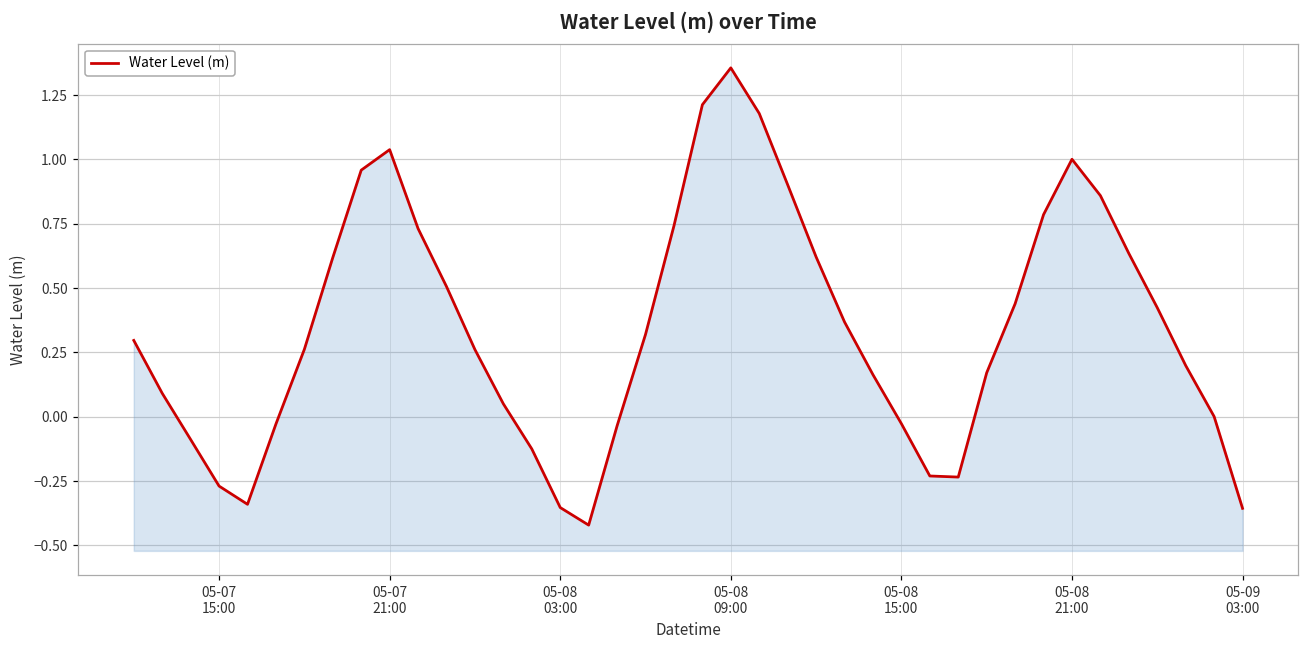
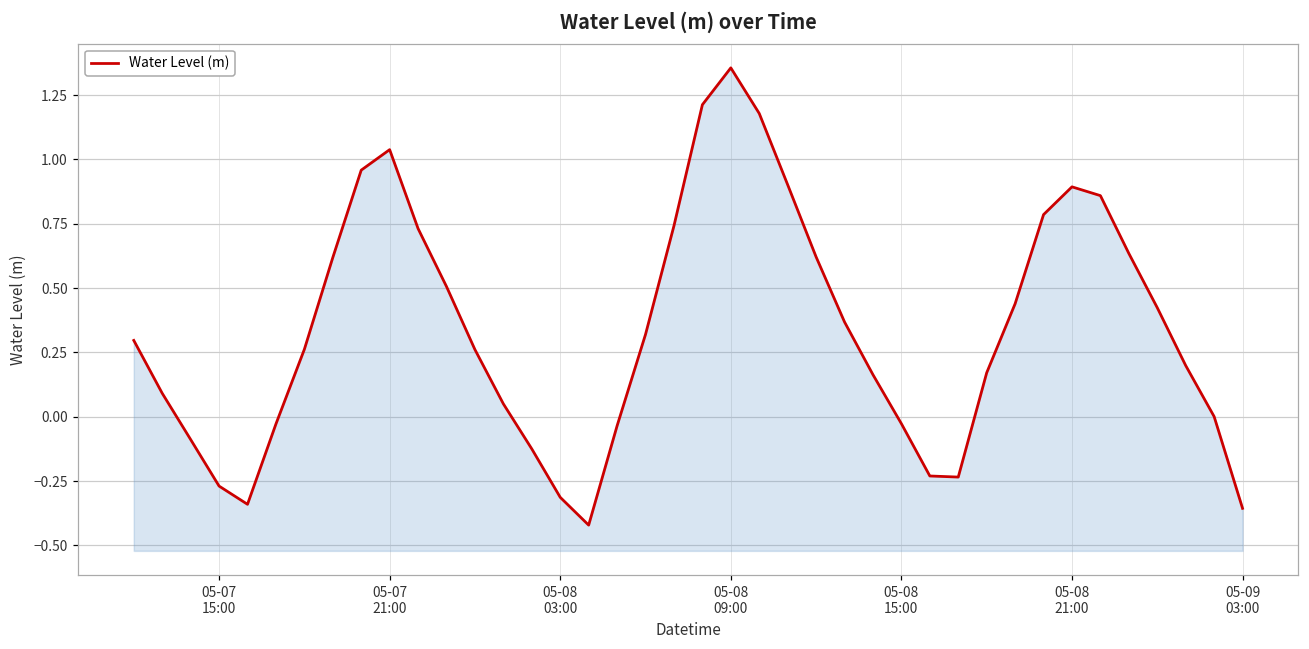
  {
    "05-07 15:00": -0.27,
    "05-07 21:00": 1.04,
-   "05-08 03:00": -0.35,
+   "05-08 03:00": -0.31,
    "05-08 09:00": 1.36,
    "05-08 15:00": -0.03,
-   "05-08 21:00": 1.00,
+   "05-08 21:00": 0.89,
    "05-09 03:00": -0.36
  }
